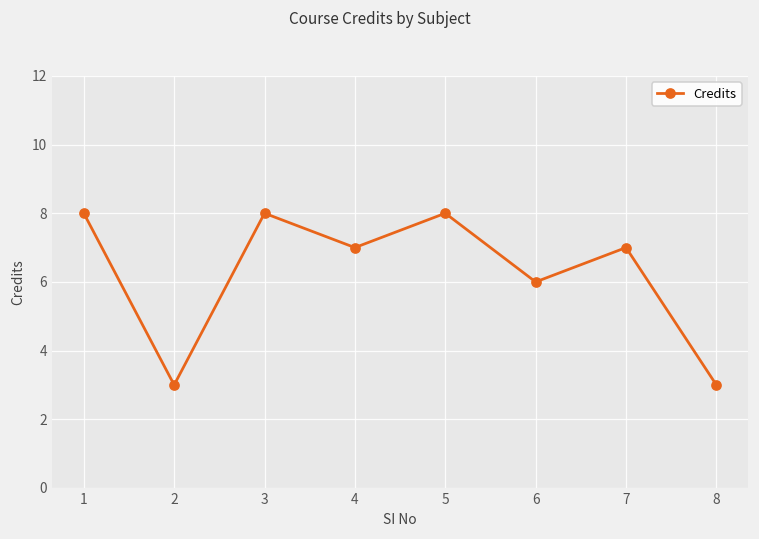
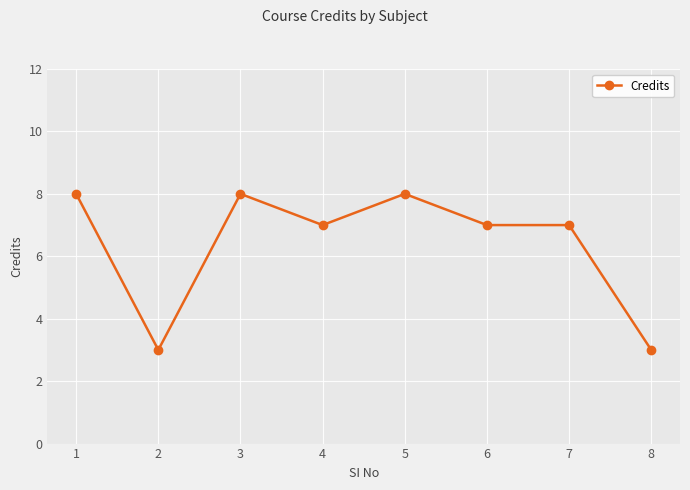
  {
    "1": 8,
    "2": 3,
    "3": 8,
    "4": 7,
    "5": 8,
-   "6": 6,
+   "6": 7,
    "7": 7,
    "8": 3
  }
